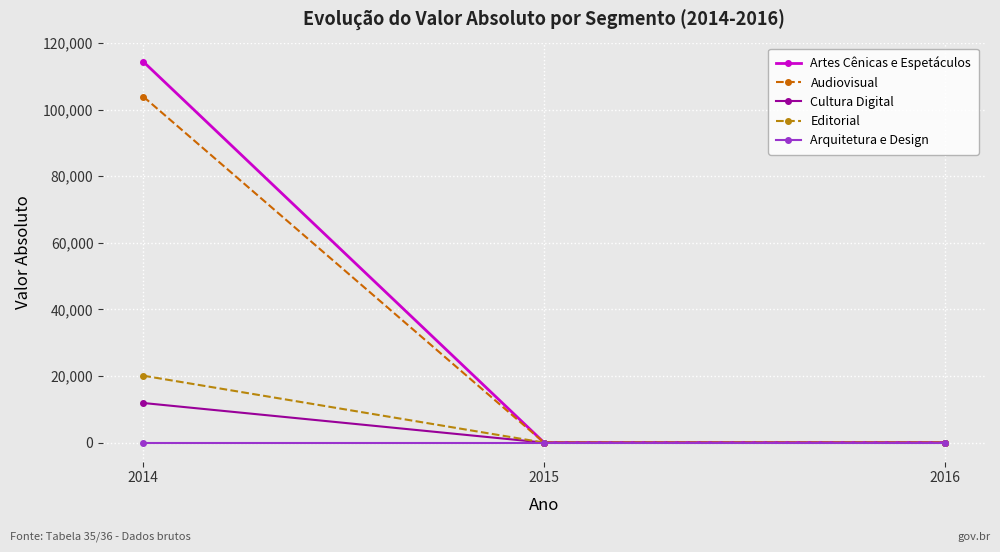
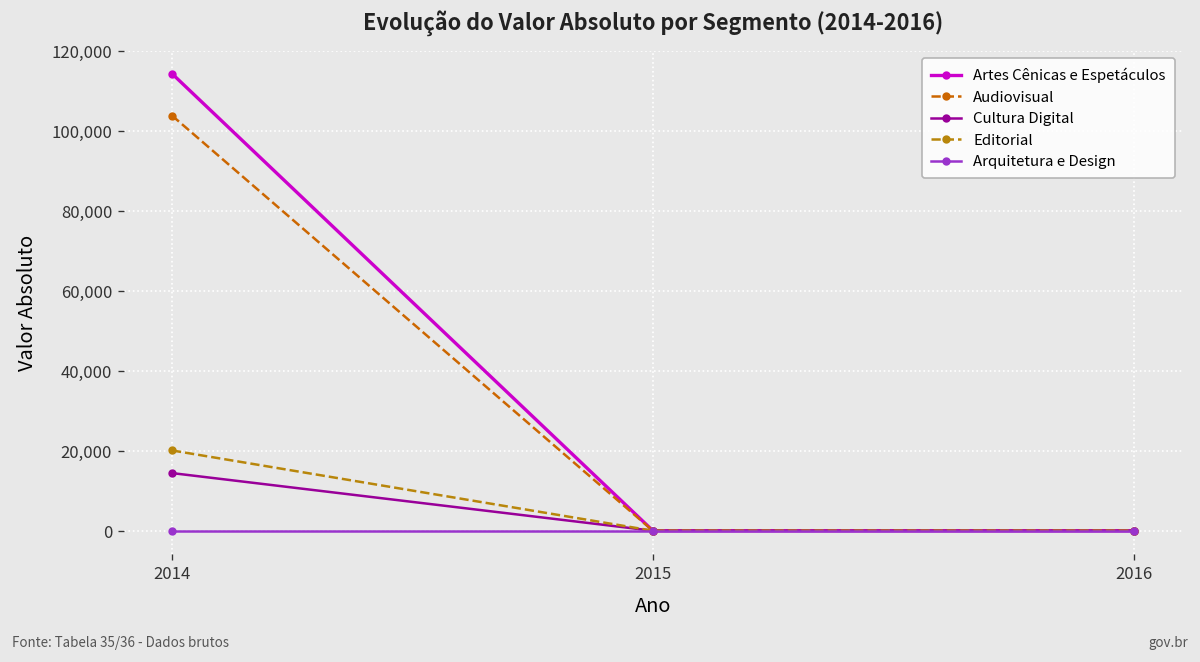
  {
    "Artes Cênicas e Espetáculos": {
      "2014": "114,000"
    },
    "Cultura Digital": {
-     "2014": "12,000"
+     "2014": "14,000"
    },
    "Arquitetura e Design": {
      "2014": "0"
    }
  }
